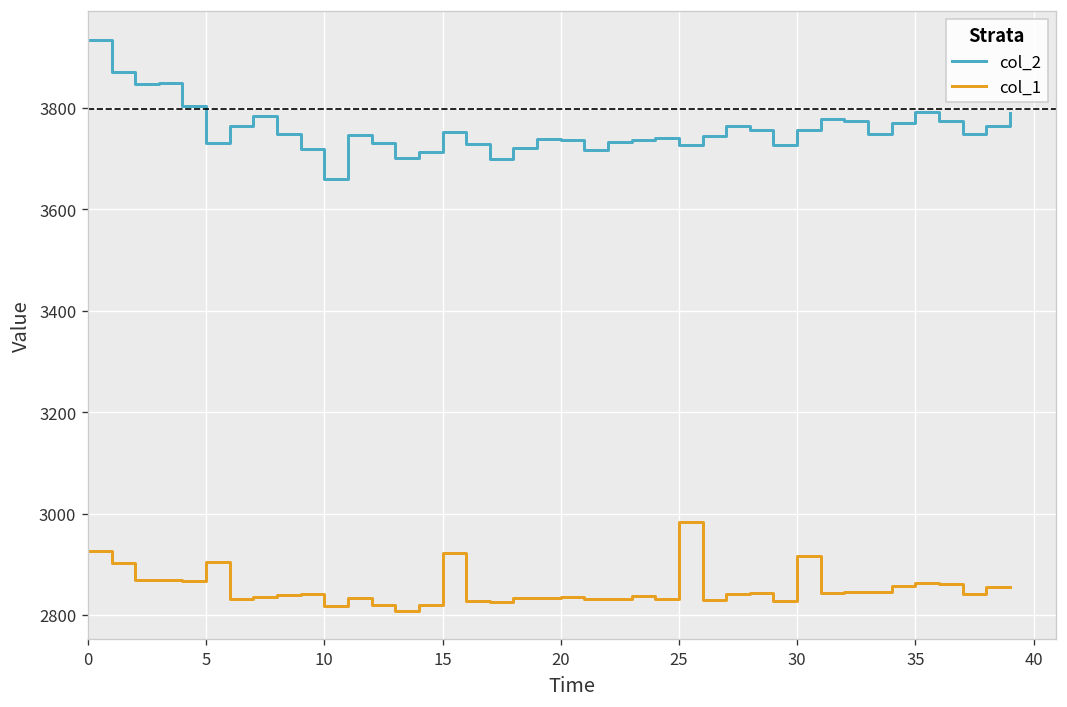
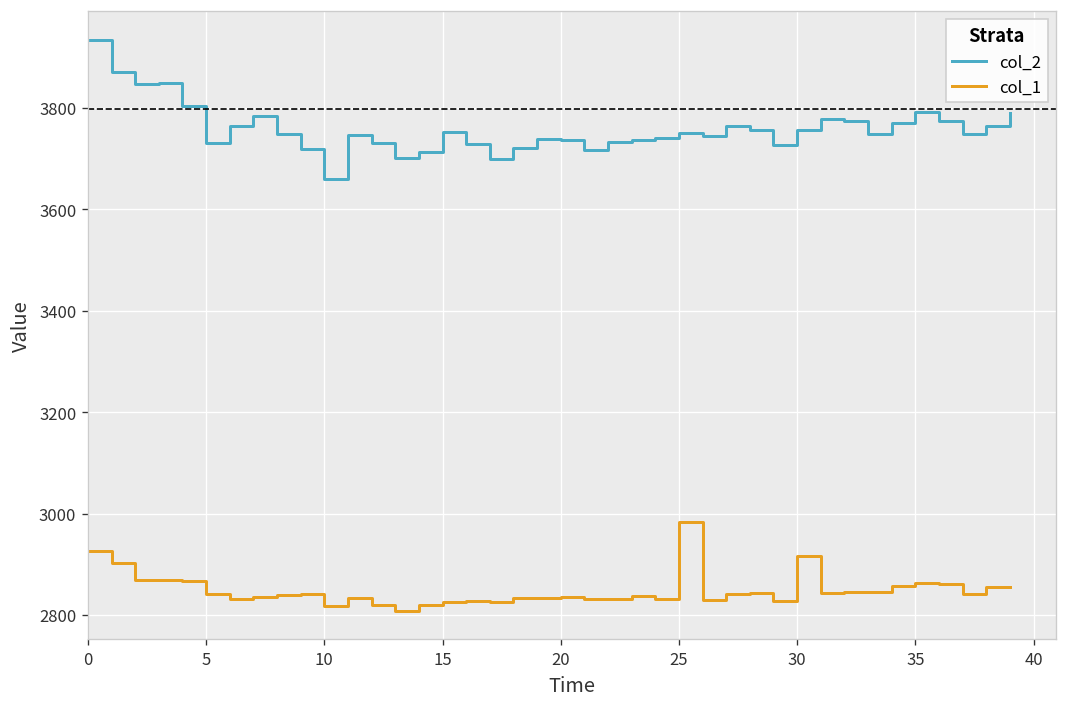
  {
    "col_2": {
      "0": 3930,
      "5": 3730,
      "10": 3660,
      "15": 3750,
      "20": 3740,
-     "25": 3730,
+     "25": 3750,
      "30": 3760,
      "35": 3790
    },
    "col_1": {
      "0": 2930,
-     "5": 2900,
+     "5": 2840,
      "10": 2820,
-     "15": 2920,
+     "15": 2830,
      "20": 2840,
      "25": 2980,
      "30": 2920,
      "35": 2860
    }
  }
